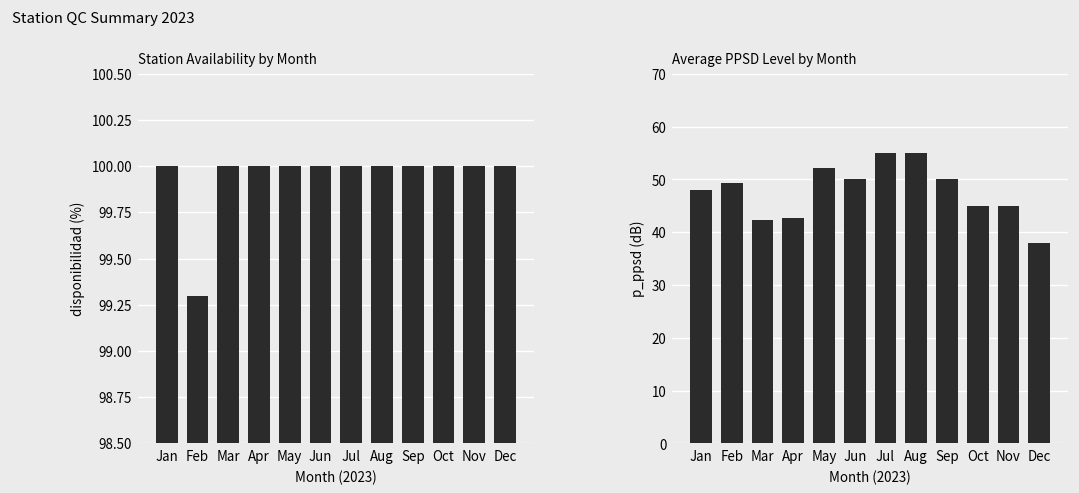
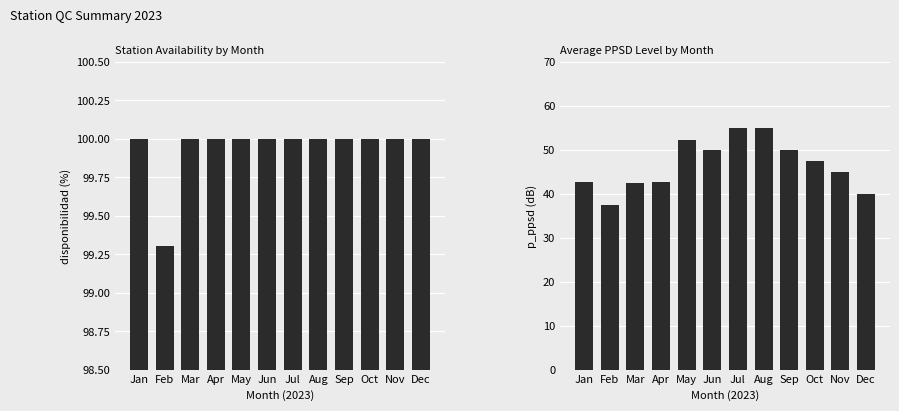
  {
    "Station Availability by Month": {
      "Jan": 100.00,
      "Feb": 99.30,
      "Mar": 100.00,
      "Apr": 100.00,
      "May": 100.00,
      "Jun": 100.00,
      "Jul": 100.00,
      "Aug": 100.00,
      "Sep": 100.00,
      "Oct": 100.00,
      "Nov": 100.00,
      "Dec": 100.00
    },
    "Average PPSD Level by Month": {
-     "Jan": 48,
-     "Feb": 49,
+     "Jan": 43,
+     "Feb": 37,
      "Mar": 42,
      "Apr": 43,
      "May": 52,
      "Jun": 50,
      "Jul": 55,
      "Aug": 55,
      "Sep": 50,
-     "Oct": 45,
+     "Oct": 47,
      "Nov": 45,
-     "Dec": 38
+     "Dec": 40
    }
  }
